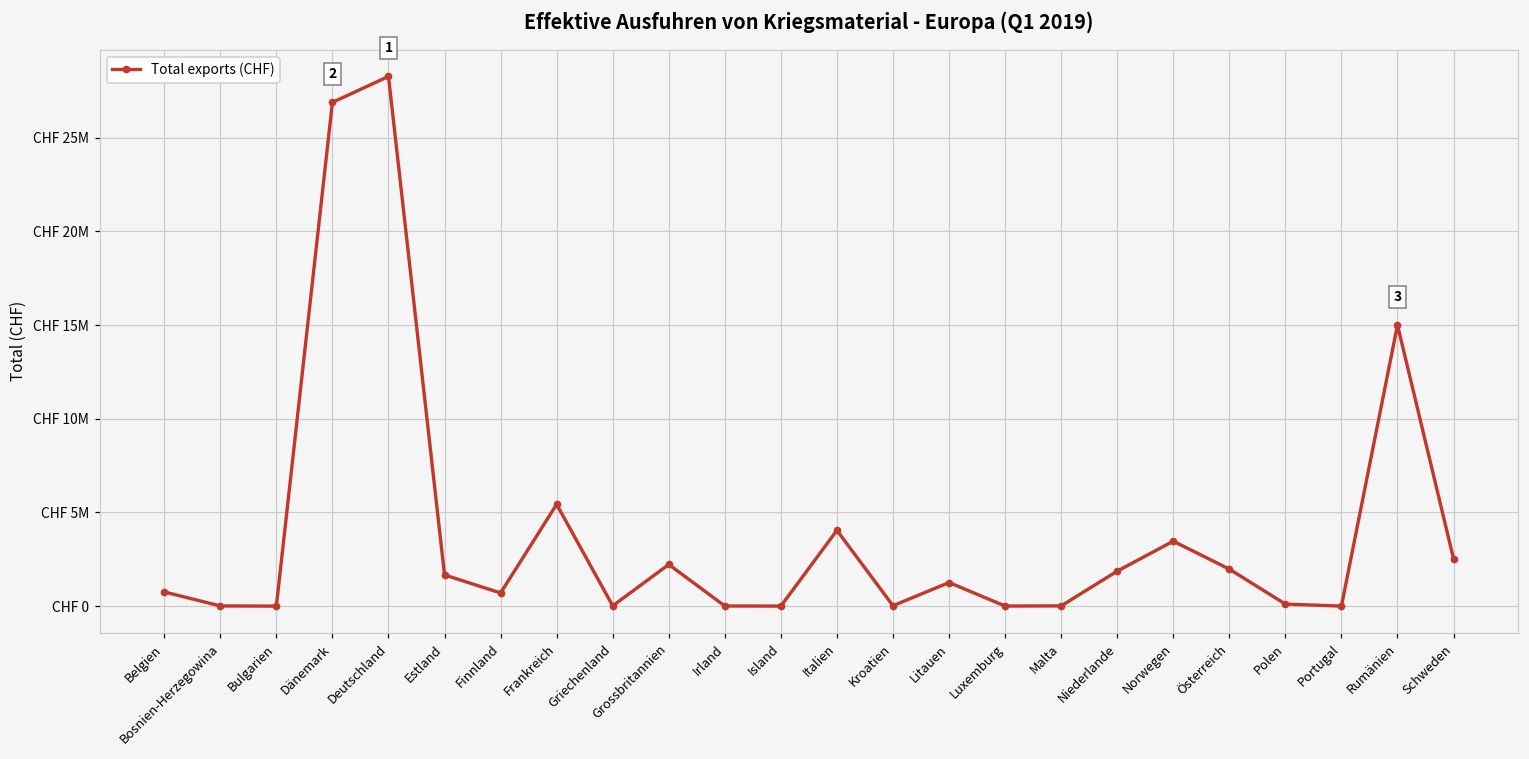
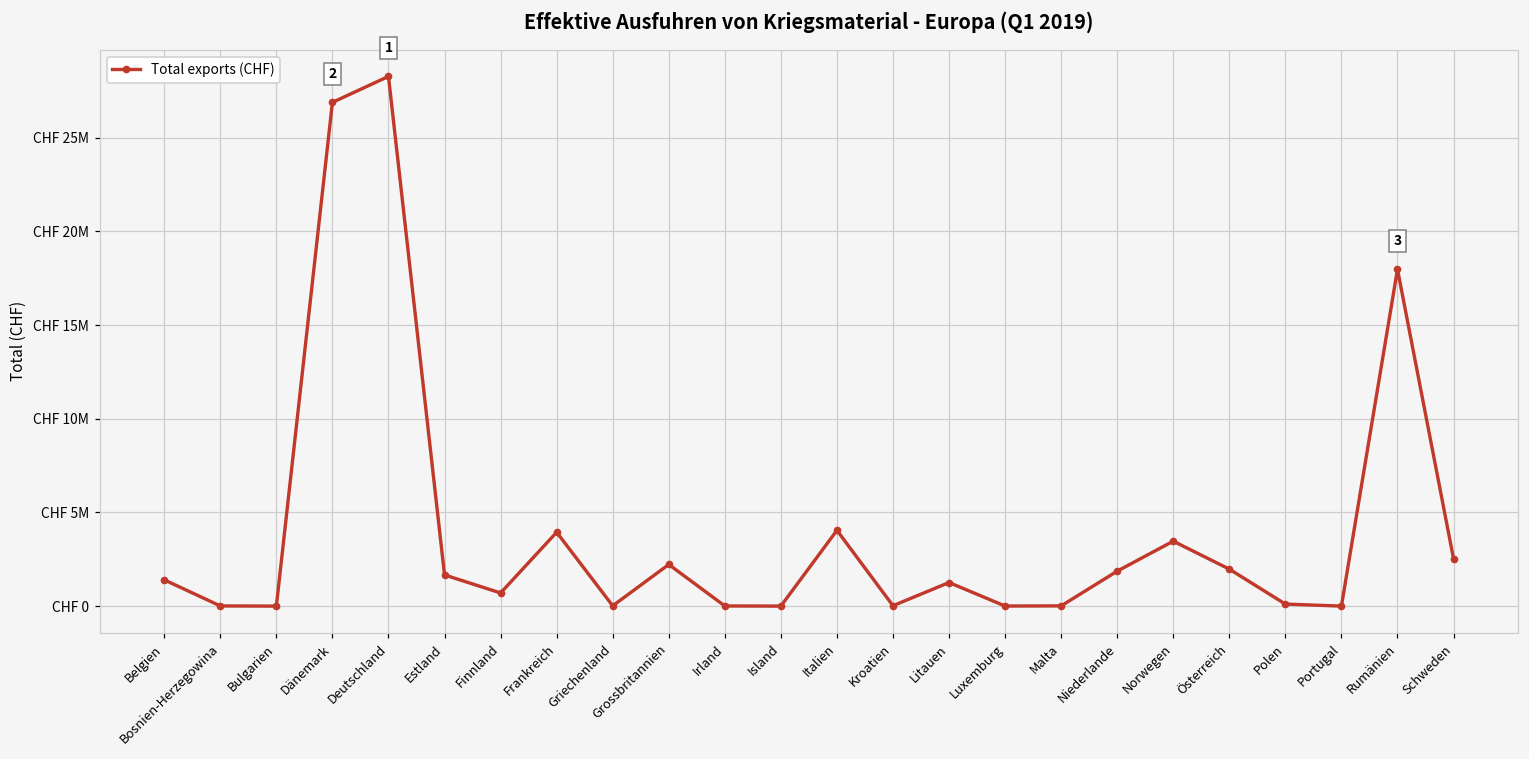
  {
-   "Belgien": "CHF 800000",
+   "Belgien": "CHF 1400000",
    "Bosnien-Herzegowina": "CHF 0",
    "Bulgarien": "CHF 0",
    "Estland": "CHF 1700000",
    "Finnland": "CHF 700000",
-   "Frankreich": "CHF 5400000",
+   "Frankreich": "CHF 3900000",
    "Griechenland": "CHF 0",
    "Grossbritannien": "CHF 2200000",
    "Irland": "CHF 0",
    "Island": "CHF 0",
    "Italien": "CHF 4000000",
    "Kroatien": "CHF 0",
    "Litauen": "CHF 1300000",
    "Luxemburg": "CHF 0",
    "Malta": "CHF 0",
    "Niederlande": "CHF 1900000",
    "Norwegen": "CHF 3500000",
    "Österreich": "CHF 2000000",
    "Polen": "CHF 100000",
    "Portugal": "CHF 0",
-   "Rumänien": "CHF 15000000",
+   "Rumänien": "CHF 18000000",
    "Schweden": "CHF 2500000"
  }
